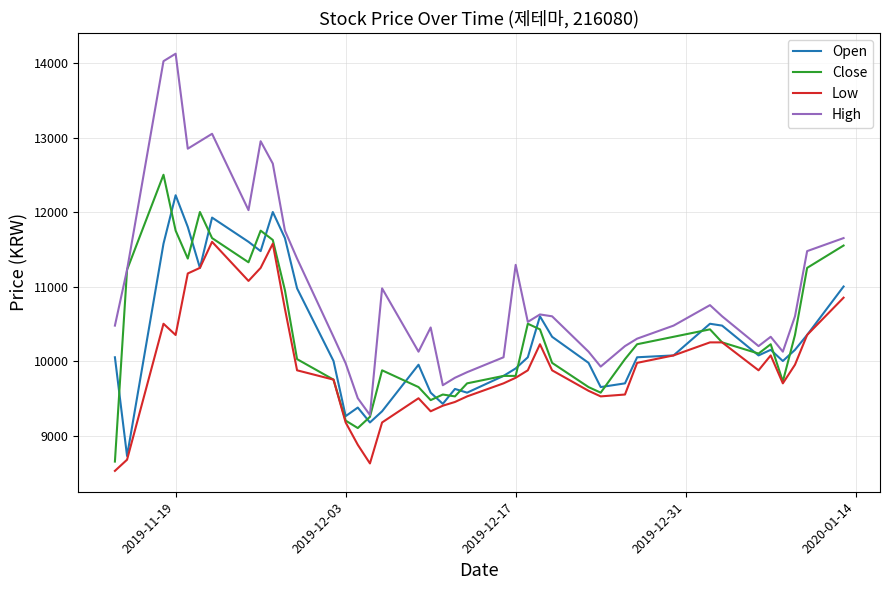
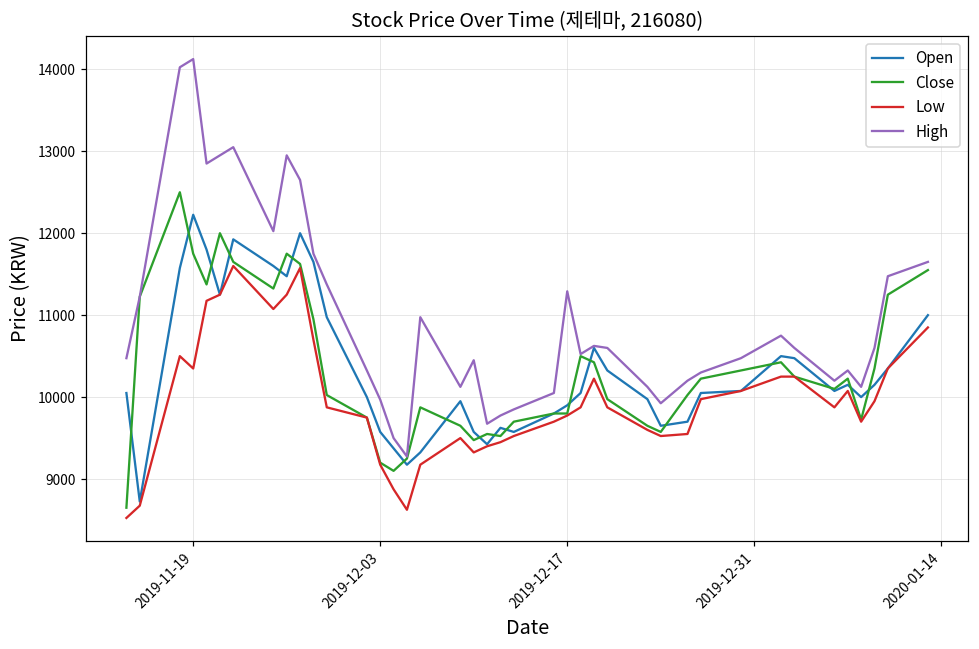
  {
    "Open": {
      "2019-11-19": 12200,
-     "2019-12-03": 9300,
+     "2019-12-03": 9600,
      "2019-12-17": 9900
    },
    "Close": {
      "2019-11-19": 11800
    },
    "Low": {
      "2019-11-19": 10300
    },
    "High": {
      "2019-11-19": 14100,
      "2019-12-03": 10000,
      "2019-12-17": 11300
    }
  }
